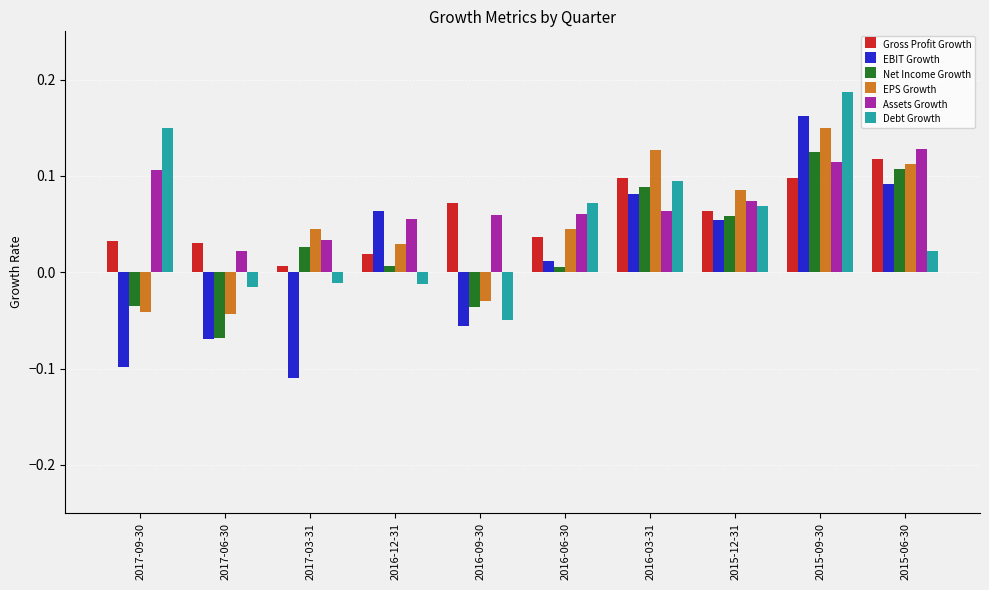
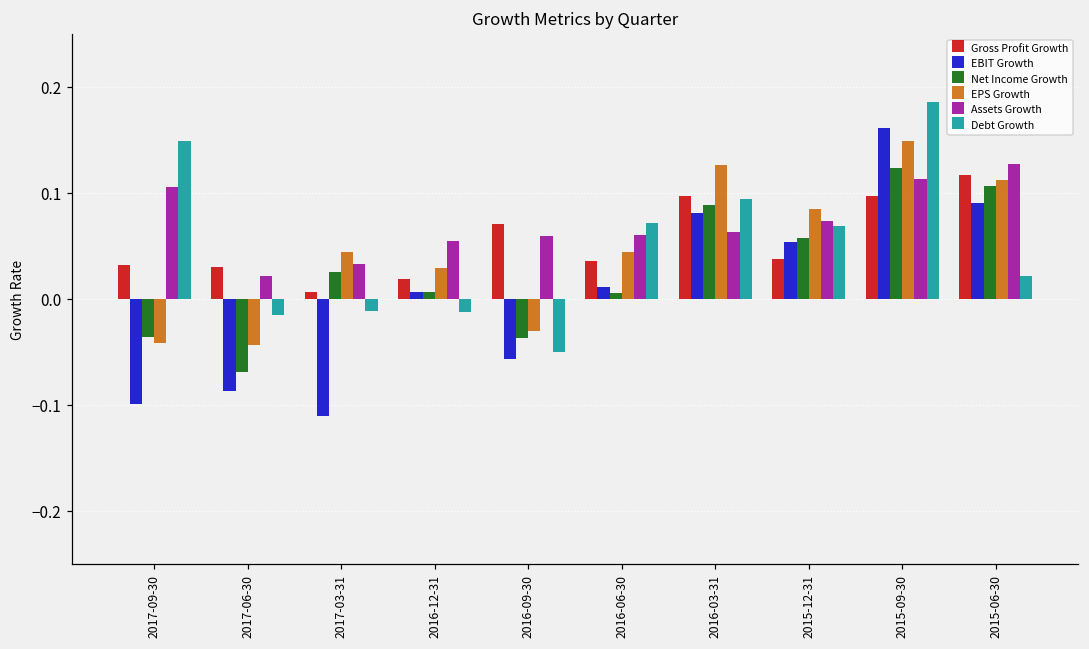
  {
    "Gross Profit Growth": {
      "2017-09-30": 0.03,
      "2017-06-30": 0.03,
      "2017-03-31": 0.01,
      "2016-12-31": 0.02,
      "2016-09-30": 0.07,
      "2016-06-30": 0.04,
      "2016-03-31": 0.10,
-     "2015-12-31": 0.06,
+     "2015-12-31": 0.04,
      "2015-09-30": 0.10,
      "2015-06-30": 0.12
    },
    "EBIT Growth": {
      "2017-09-30": -0.10,
-     "2017-06-30": -0.07,
+     "2017-06-30": -0.09,
      "2017-03-31": -0.11,
-     "2016-12-31": 0.06,
+     "2016-12-31": 0.01,
      "2016-09-30": -0.06,
      "2016-06-30": 0.01,
      "2016-03-31": 0.08,
      "2015-12-31": 0.05,
      "2015-09-30": 0.16,
      "2015-06-30": 0.09
    },
    "Net Income Growth": {
      "2017-09-30": -0.04,
      "2017-06-30": -0.07,
      "2017-03-31": 0.03,
      "2016-12-31": 0.01,
      "2016-09-30": -0.04,
      "2016-06-30": 0.01,
      "2016-03-31": 0.09,
      "2015-12-31": 0.06,
      "2015-09-30": 0.12,
      "2015-06-30": 0.11
    },
    "EPS Growth": {
      "2017-09-30": -0.04,
      "2017-06-30": -0.04,
      "2017-03-31": 0.04,
      "2016-12-31": 0.03,
      "2016-09-30": -0.03,
      "2016-06-30": 0.04,
      "2016-03-31": 0.13,
      "2015-12-31": 0.09,
      "2015-09-30": 0.15,
      "2015-06-30": 0.11
    },
    "Assets Growth": {
      "2017-09-30": 0.11,
      "2017-06-30": 0.02,
      "2017-03-31": 0.03,
      "2016-12-31": 0.06,
      "2016-09-30": 0.06,
      "2016-06-30": 0.06,
      "2016-03-31": 0.06,
      "2015-12-31": 0.07,
      "2015-09-30": 0.11,
      "2015-06-30": 0.13
    },
    "Debt Growth": {
      "2017-09-30": 0.15,
      "2017-06-30": -0.02,
      "2017-03-31": -0.01,
      "2016-12-31": -0.01,
      "2016-09-30": -0.05,
      "2016-06-30": 0.07,
      "2016-03-31": 0.09,
      "2015-12-31": 0.07,
      "2015-09-30": 0.19,
      "2015-06-30": 0.02
    }
  }
